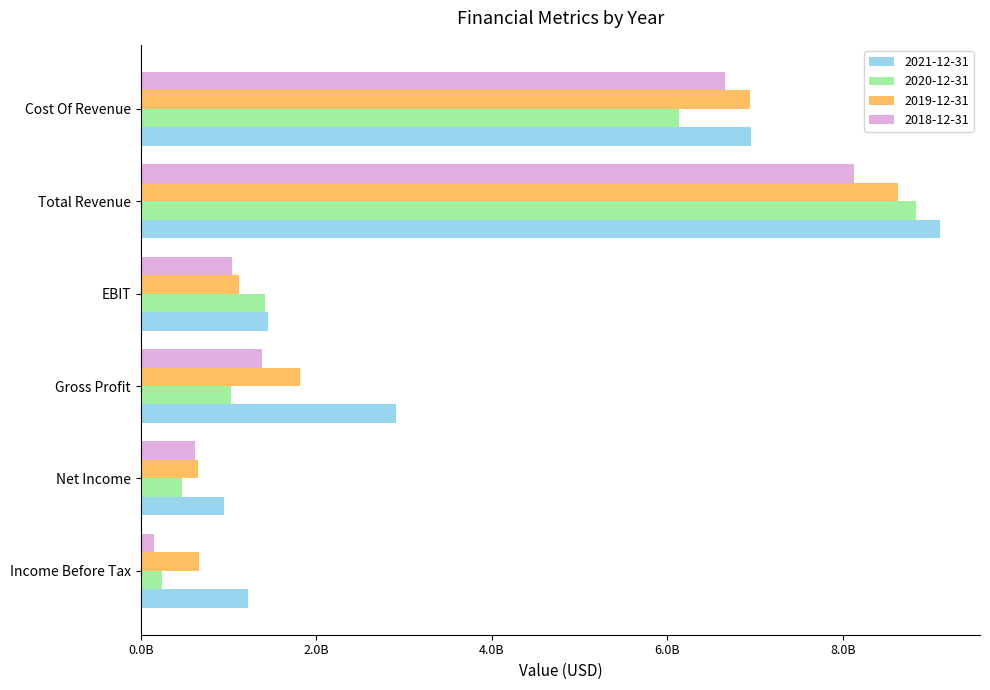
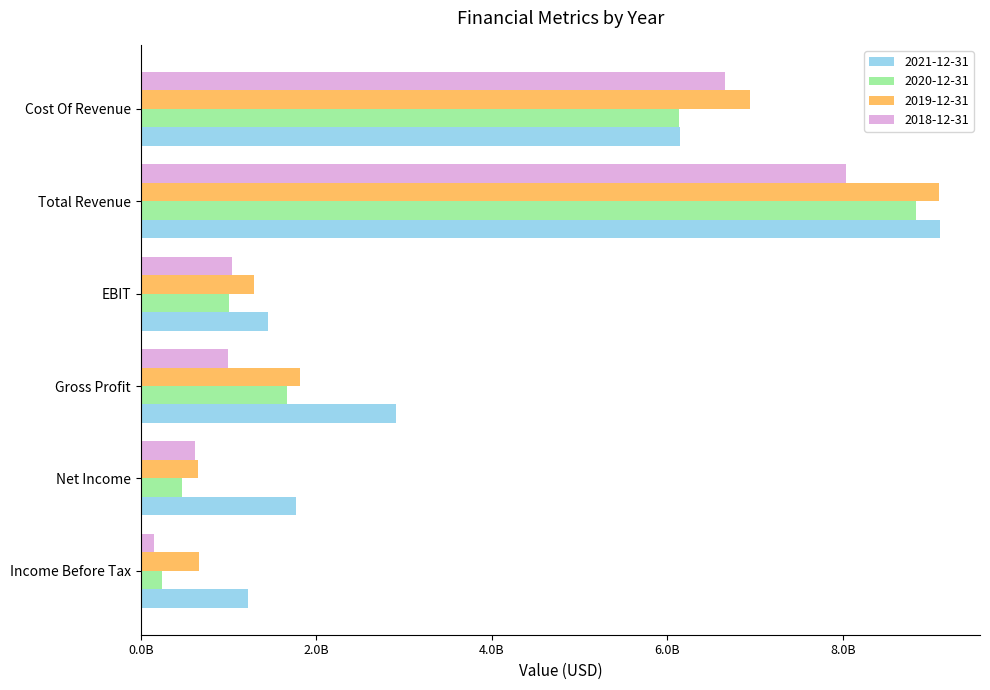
  {
    "2021-12-31": {
-     "Cost Of Revenue": 7000000000,
+     "Cost Of Revenue": 6100000000,
      "Total Revenue": 9100000000,
      "EBIT": 1500000000,
      "Gross Profit": 2900000000,
-     "Net Income": 1000000000,
+     "Net Income": 1800000000,
      "Income Before Tax": 1200000000
    },
    "2020-12-31": {
      "Cost Of Revenue": 6100000000,
      "Total Revenue": 8800000000,
-     "EBIT": 1400000000,
-     "Gross Profit": 1000000000,
+     "EBIT": 1000000000,
+     "Gross Profit": 1700000000,
      "Net Income": 500000000,
      "Income Before Tax": 200000000
    },
    "2019-12-31": {
      "Cost Of Revenue": 6900000000,
-     "Total Revenue": 8600000000,
-     "EBIT": 1100000000,
+     "Total Revenue": 9100000000,
+     "EBIT": 1300000000,
      "Gross Profit": 1800000000,
      "Net Income": 700000000,
      "Income Before Tax": 700000000
    },
    "2018-12-31": {
      "Cost Of Revenue": 6700000000,
-     "Total Revenue": 8100000000,
+     "Total Revenue": 8000000000,
      "EBIT": 1000000000,
-     "Gross Profit": 1400000000,
+     "Gross Profit": 1000000000,
      "Net Income": 600000000,
      "Income Before Tax": 200000000
    }
  }
